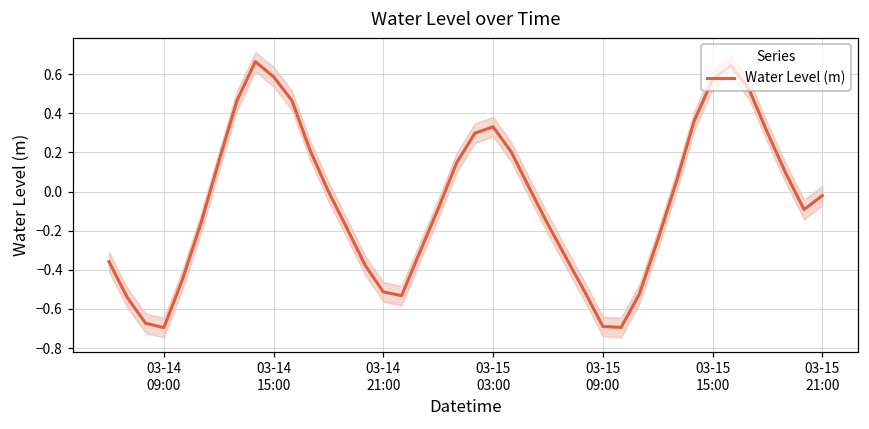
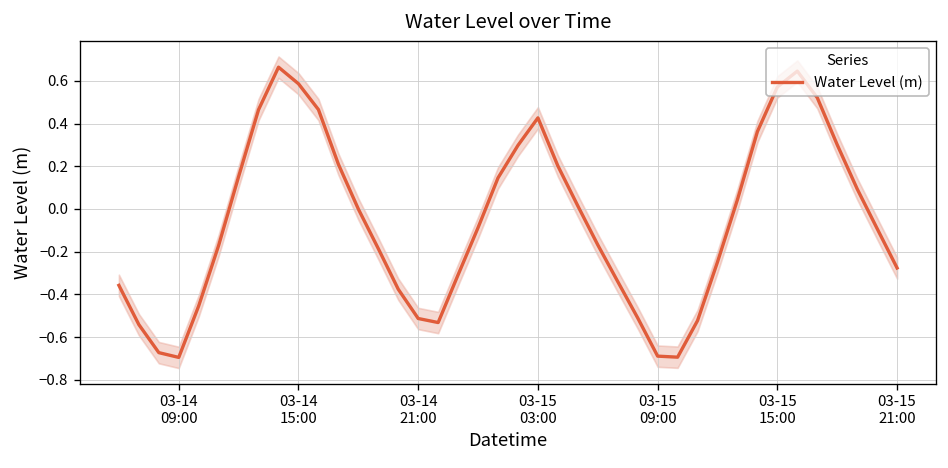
  {
    "Water Level (m)": {
      "03-14 09:00": -0.70,
      "03-14 15:00": 0.59,
      "03-14 21:00": -0.51,
-     "03-15 03:00": 0.33,
+     "03-15 03:00": 0.43,
      "03-15 09:00": -0.69,
-     "03-15 21:00": -0.02
+     "03-15 21:00": -0.28
    }
  }
